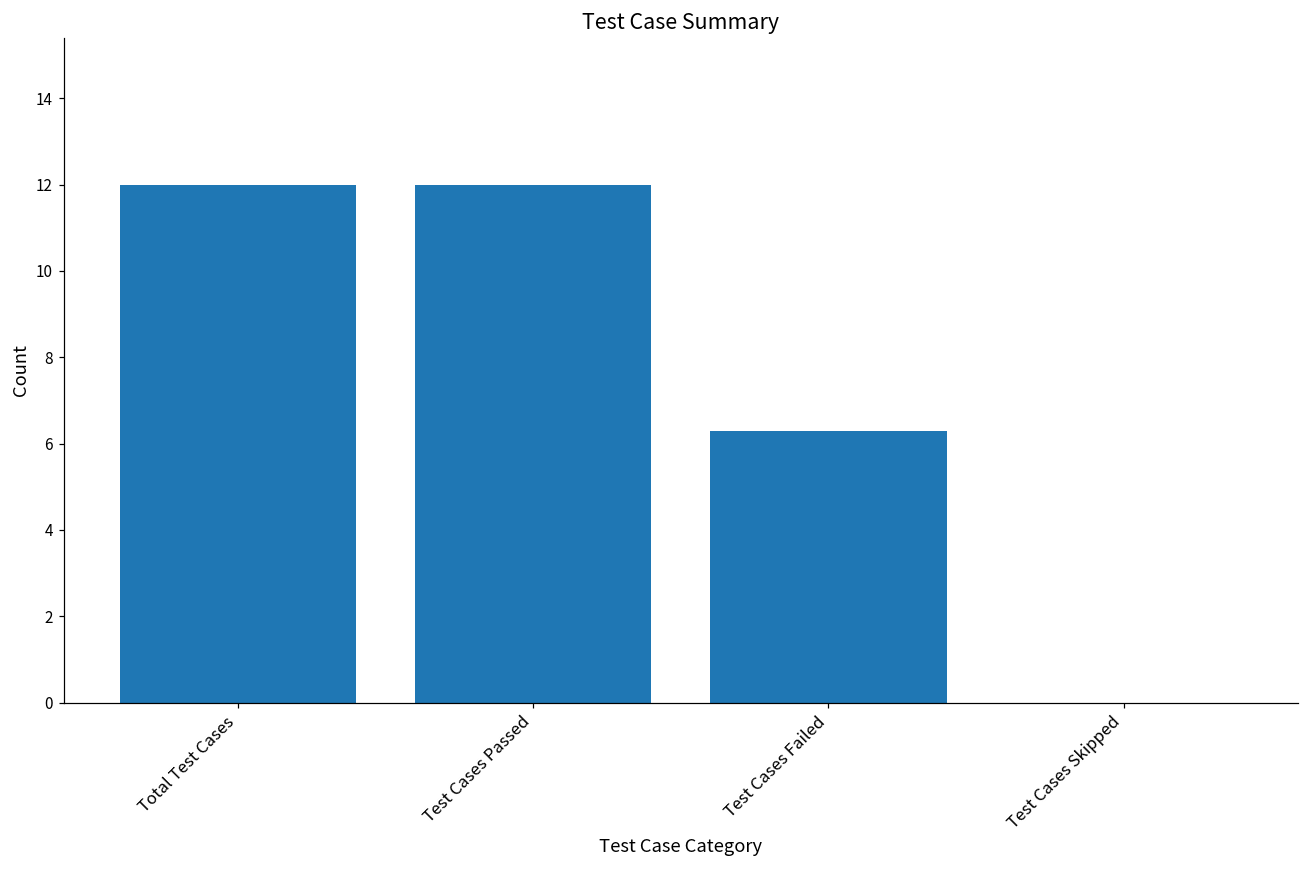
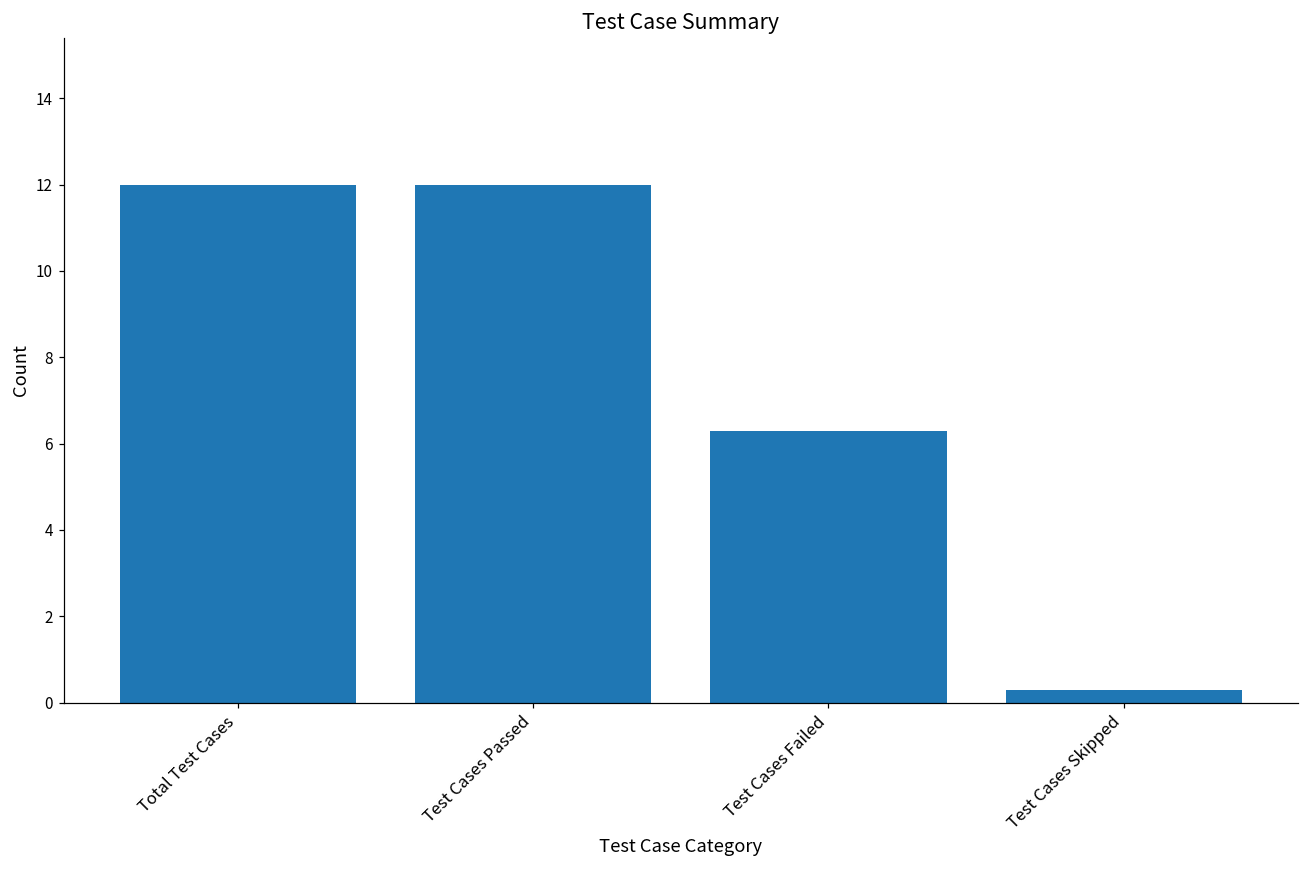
  {
    "Total Test Cases": 12.0,
    "Test Cases Passed": 12.0,
    "Test Cases Failed": 6.3,
-   "Test Cases Skipped": 0.0
+   "Test Cases Skipped": 0.3
  }
